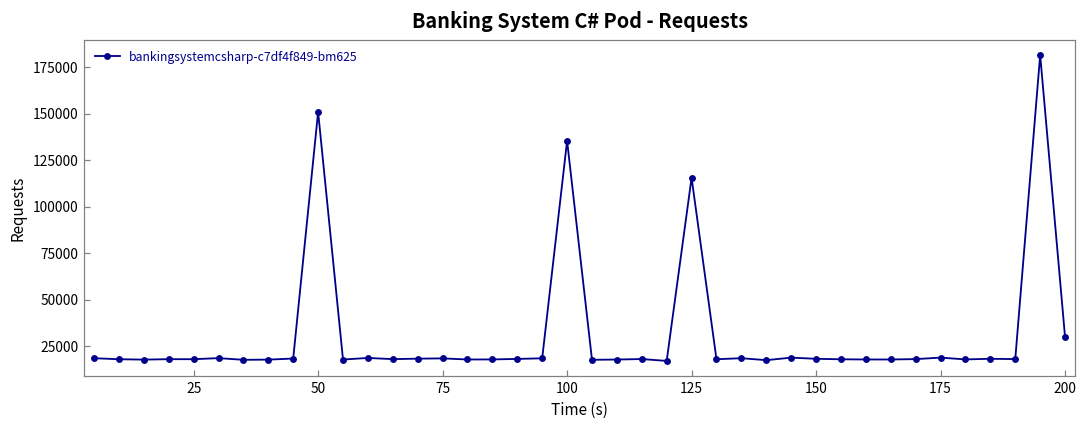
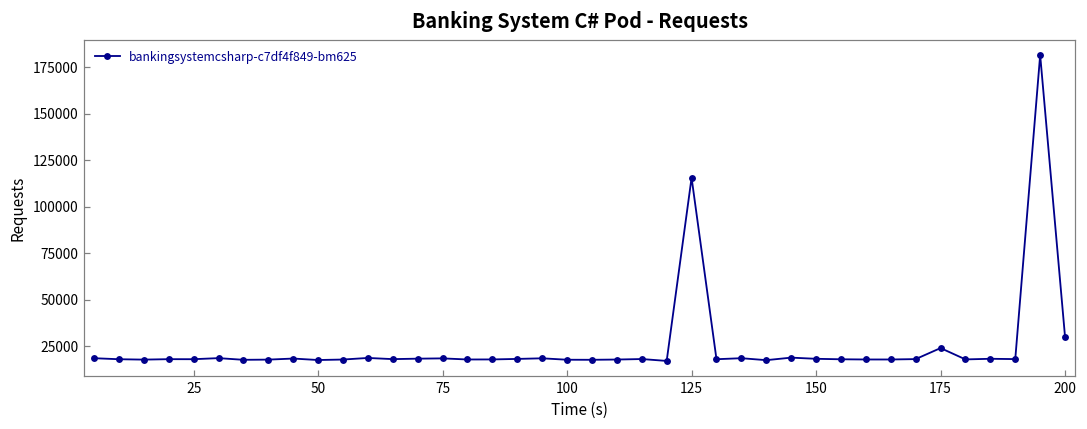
  {
    "25": 18000,
-   "50": 151000,
+   "50": 18000,
    "75": 19000,
-   "100": 135000,
+   "100": 18000,
    "125": 116000,
    "150": 18000,
-   "175": 19000,
+   "175": 24000,
    "200": 30000
  }
